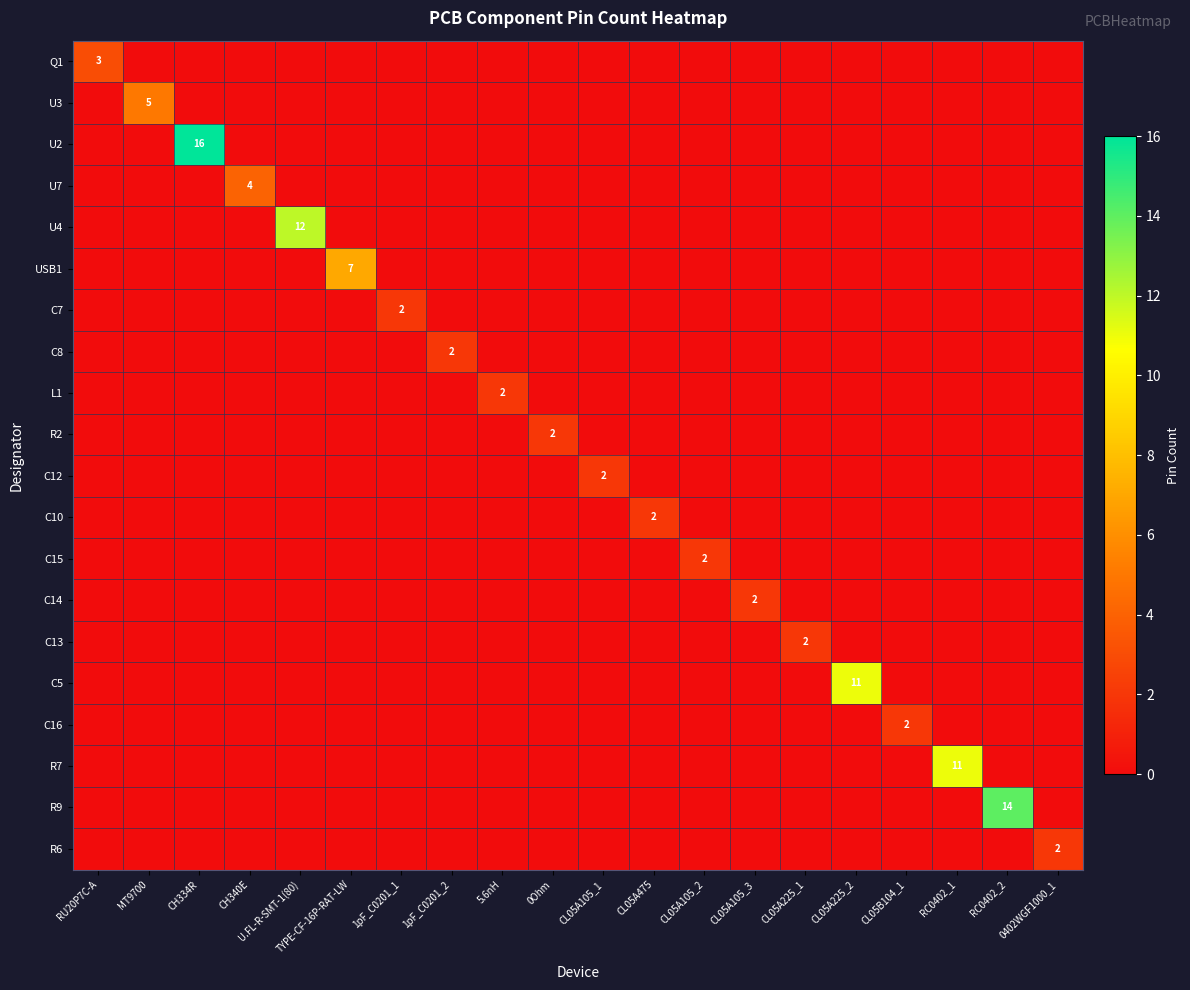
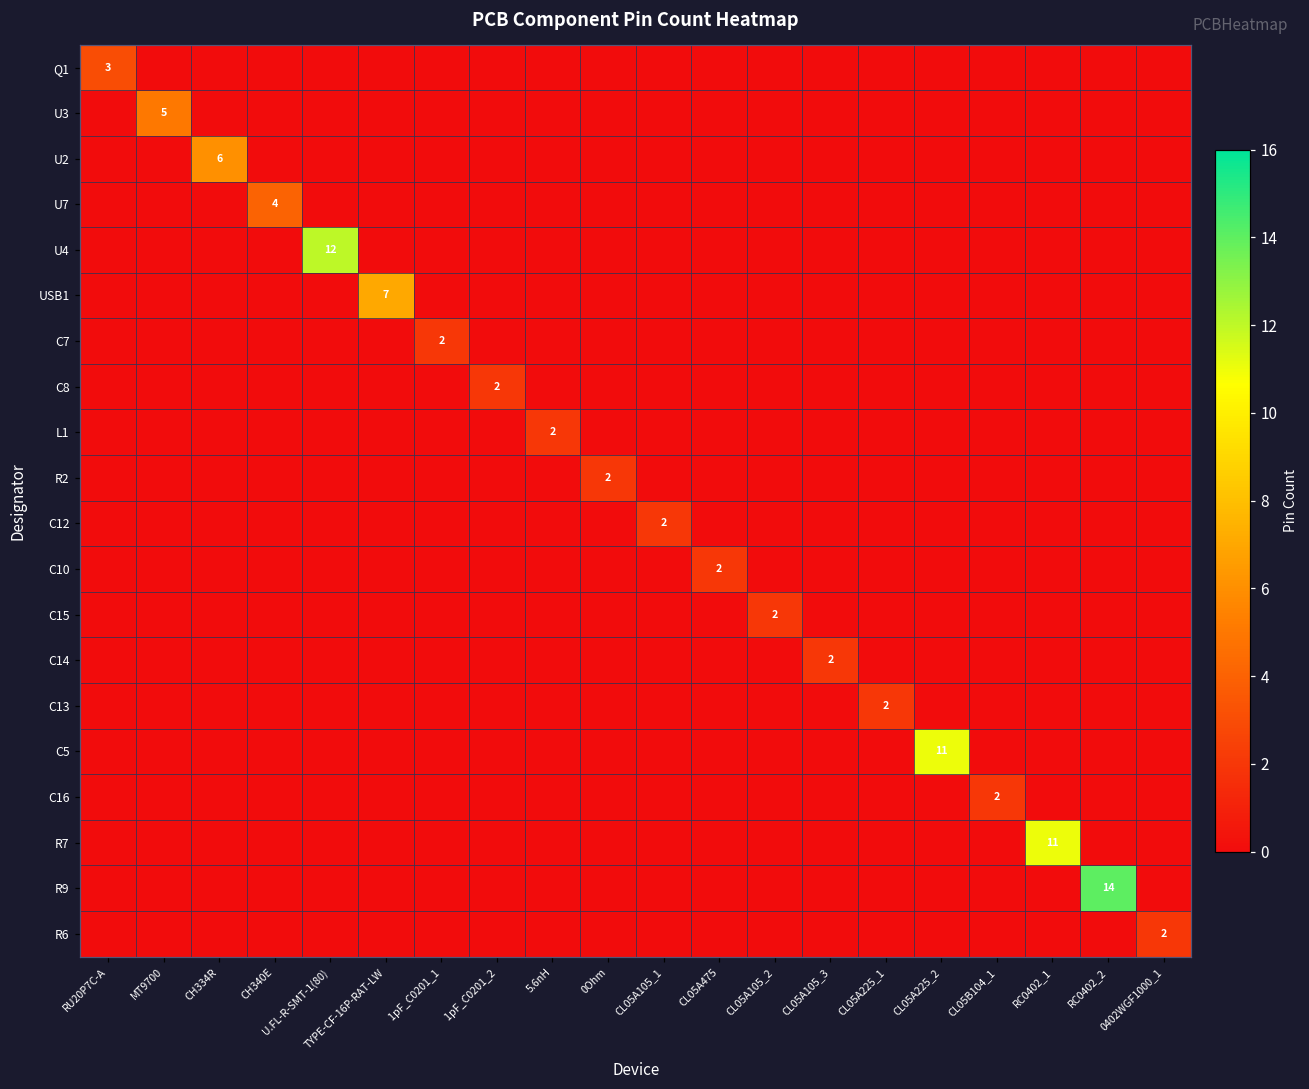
  {
    "Q1": {
      "RU20P7C-A": 3
    },
    "U3": {
      "MT9700": 5
    },
    "U2": {
-     "CH334R": 16
+     "CH334R": 6
    },
    "U7": {
      "CH340E": 4
    },
    "U4": {
      "U.FL-R-SMT-1(80)": 12
    },
    "USB1": {
      "TYPE-CF-16P-RAT-LW": 7
    },
    "C7": {
      "1pF_C0201_1": 2
    },
    "C8": {
      "1pF_C0201_2": 2
    },
    "L1": {
      "5.6nH": 2
    },
    "R2": {
      "0Ohm": 2
    },
    "C12": {
      "CL05A105_1": 2
    },
    "C10": {
      "CL05A475": 2
    },
    "C15": {
      "CL05A105_2": 2
    },
    "C14": {
      "CL05A105_3": 2
    },
    "C13": {
      "CL05A225_1": 2
    },
    "C5": {
      "CL05A225_2": 11
    },
    "C16": {
      "CL05B104_1": 2
    },
    "R7": {
      "RC0402_1": 11
    },
    "R9": {
      "RC0402_2": 14
    },
    "R6": {
      "0402WGF1000_1": 2
    }
  }
